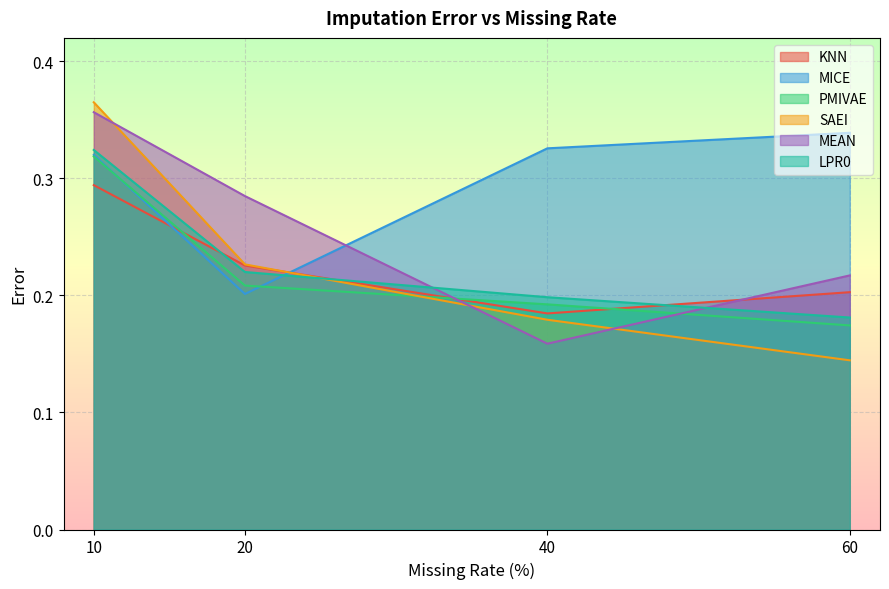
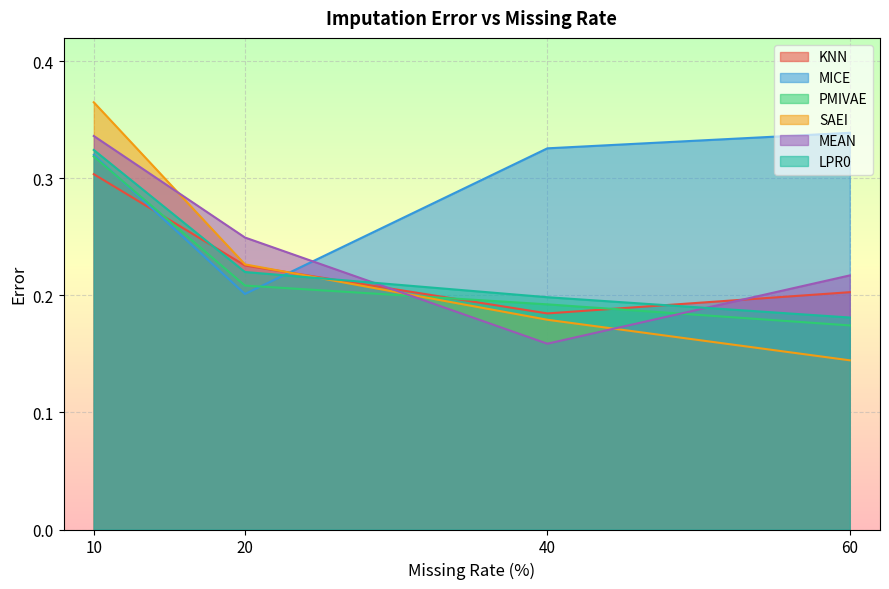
  {
    "KNN": {
-     "10": 0.294,
+     "10": 0.304,
      "40": 0.185,
      "60": 0.203
    },
    "MICE": {
      "20": 0.201,
      "40": 0.326
    },
    "SAEI": {
      "10": 0.365,
      "40": 0.179,
      "60": 0.145
    },
    "MEAN": {
-     "10": 0.357,
-     "20": 0.285,
+     "10": 0.336,
+     "20": 0.249,
      "40": 0.159,
      "60": 0.217
    }
  }
